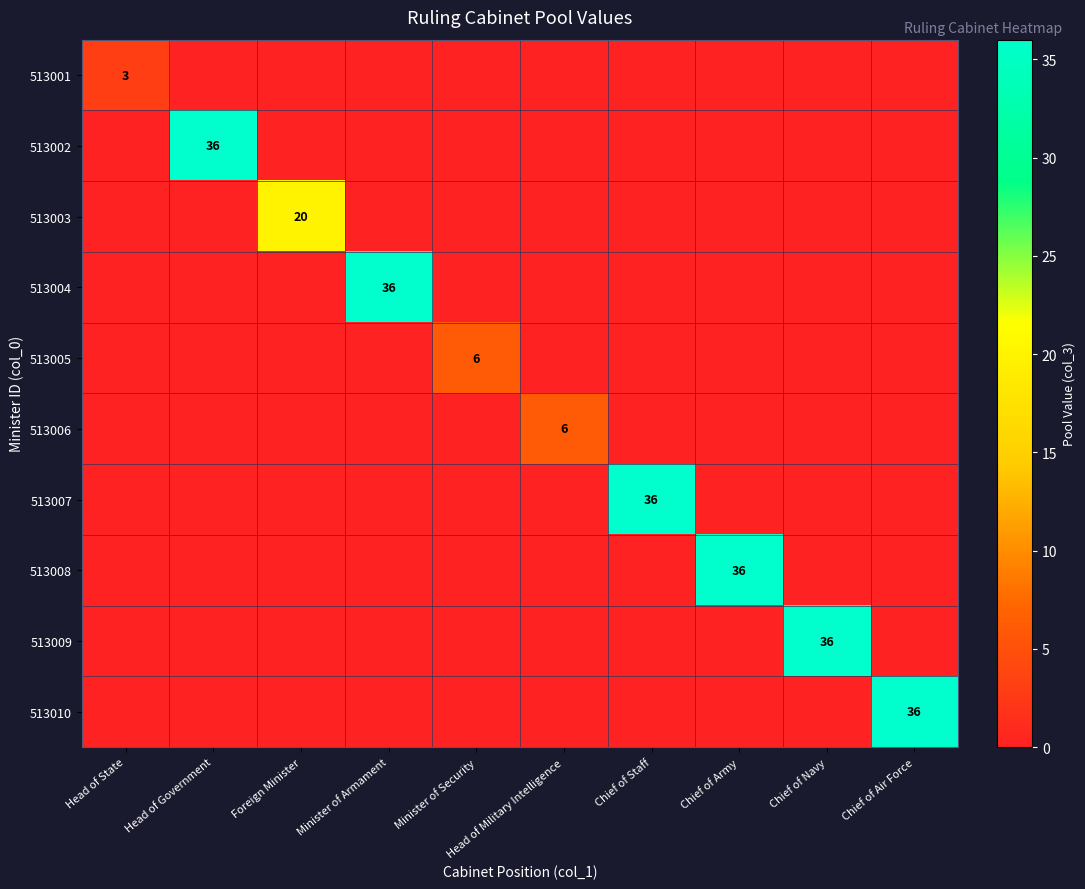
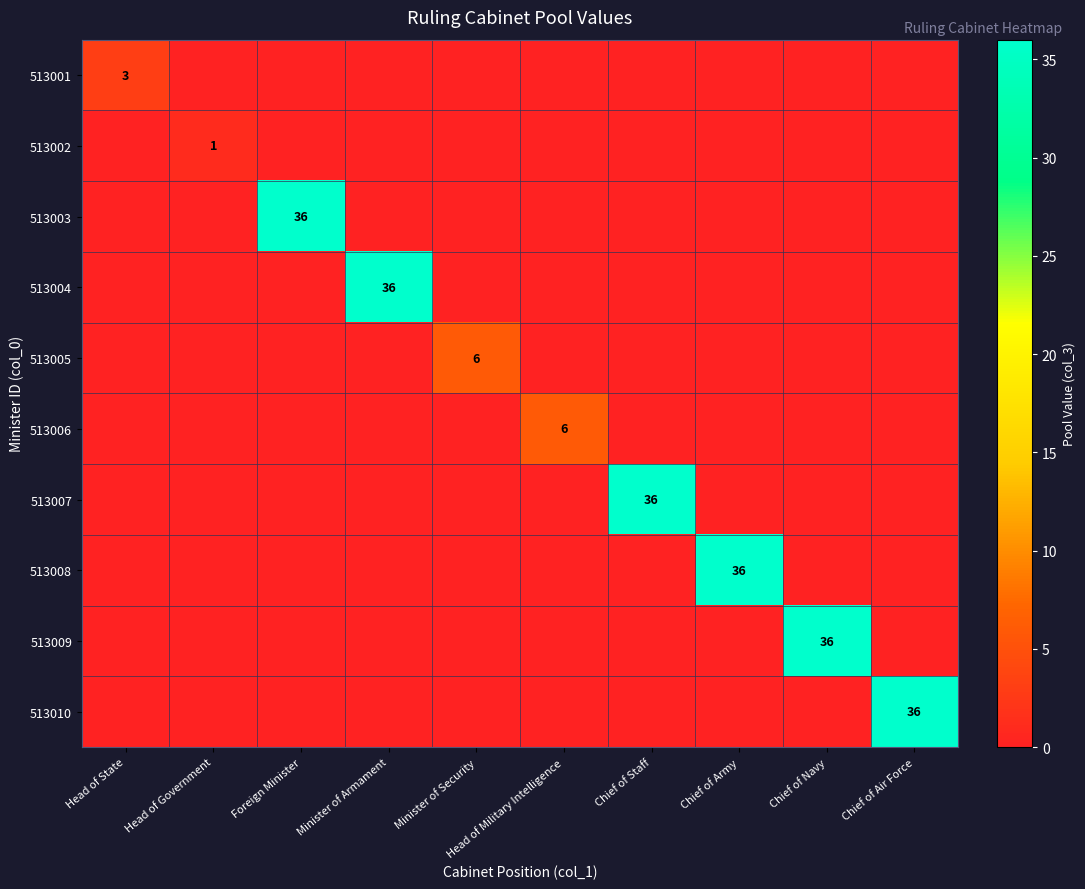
  {
    "513001": {
      "Head of State": 3
    },
    "513002": {
-     "Head of Government": 36
+     "Head of Government": 1
    },
    "513003": {
-     "Foreign Minister": 20
+     "Foreign Minister": 36
    },
    "513004": {
      "Minister of Armament": 36
    },
    "513005": {
      "Minister of Security": 6
    },
    "513006": {
      "Head of Military Intelligence": 6
    },
    "513007": {
      "Chief of Staff": 36
    },
    "513008": {
      "Chief of Army": 36
    },
    "513009": {
      "Chief of Navy": 36
    },
    "513010": {
      "Chief of Air Force": 36
    }
  }
